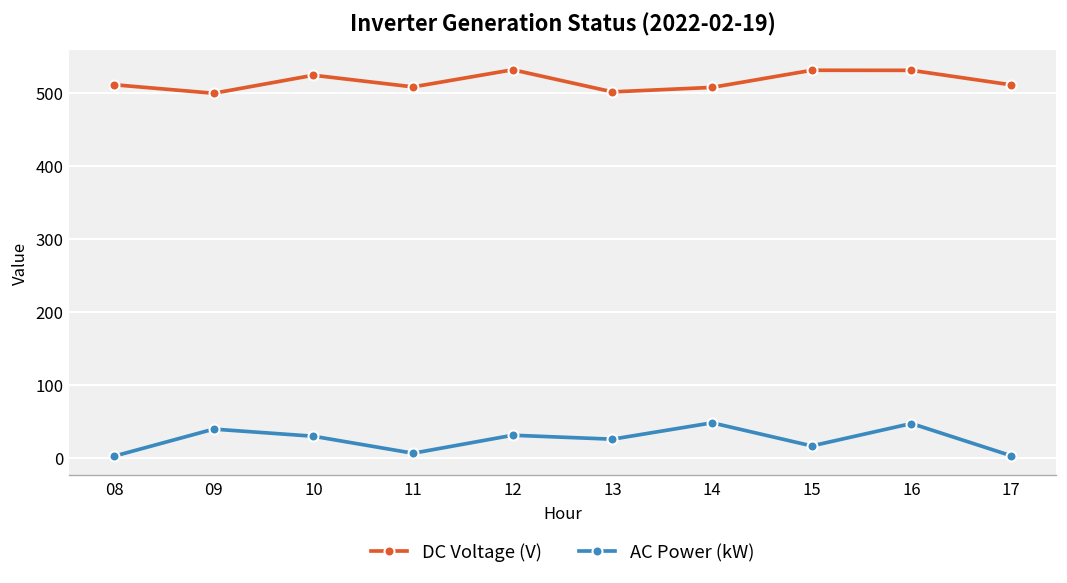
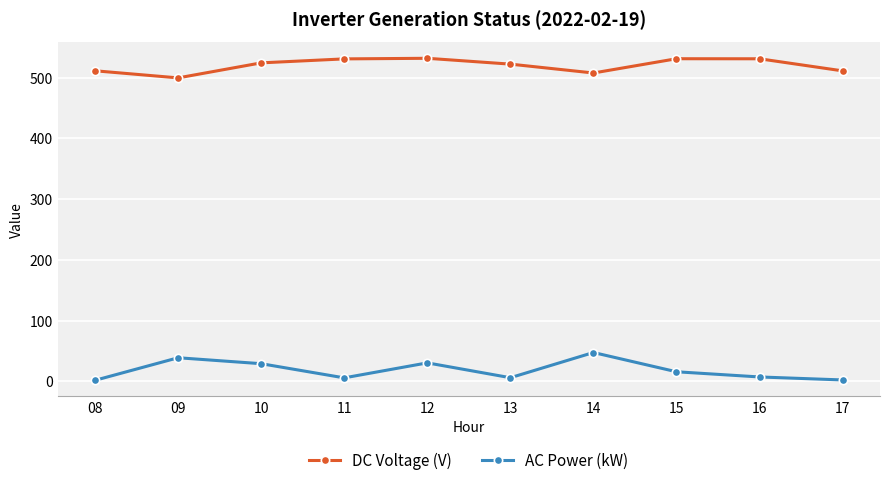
  {
    "DC Voltage (V)": {
      "08": 510,
      "09": 500,
      "10": 520,
-     "11": 510,
+     "11": 530,
      "12": 530,
-     "13": 500,
+     "13": 520,
      "14": 510,
      "15": 530,
      "16": 530,
      "17": 510
    },
    "AC Power (kW)": {
      "08": 0,
      "09": 40,
      "10": 30,
      "11": 10,
      "12": 30,
-     "13": 30,
+     "13": 10,
      "14": 50,
      "15": 20,
-     "16": 50,
+     "16": 10,
      "17": 0
    }
  }
